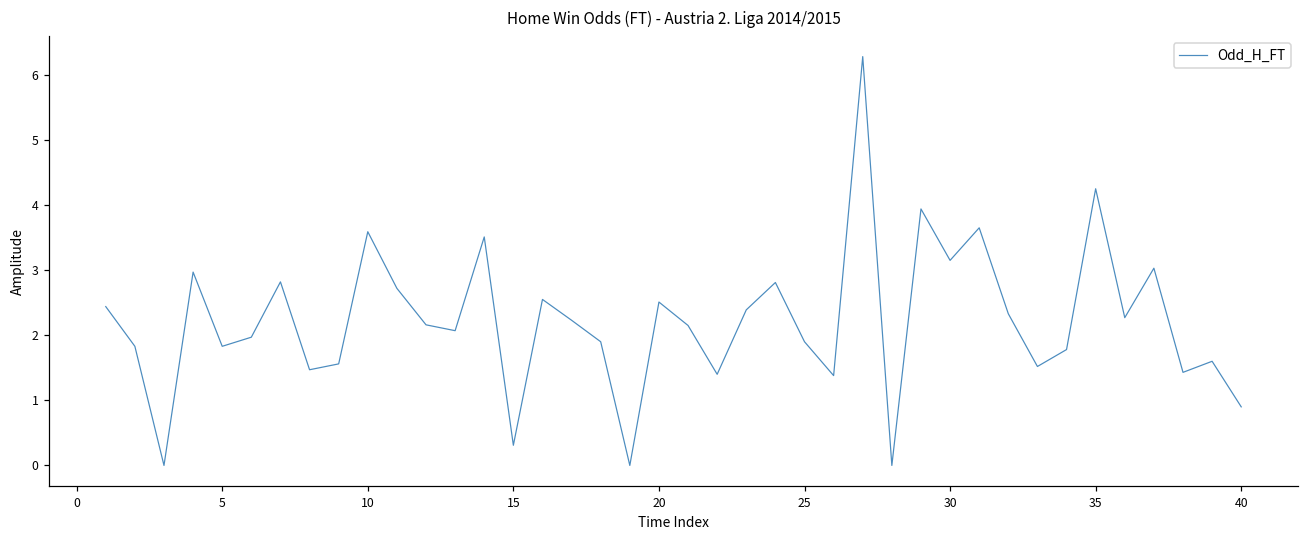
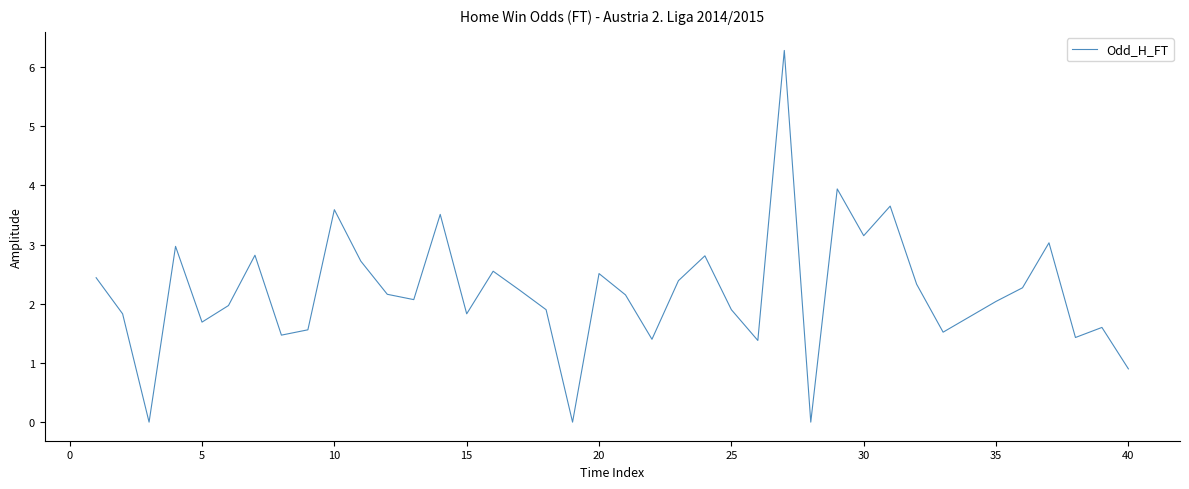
  {
-   "5": 1.8,
+   "5": 1.7,
    "10": 3.6,
-   "15": 0.3,
+   "15": 1.8,
    "20": 2.5,
    "25": 1.9,
    "30": 3.2,
-   "35": 4.3,
+   "35": 2.0,
    "40": 0.9
  }
